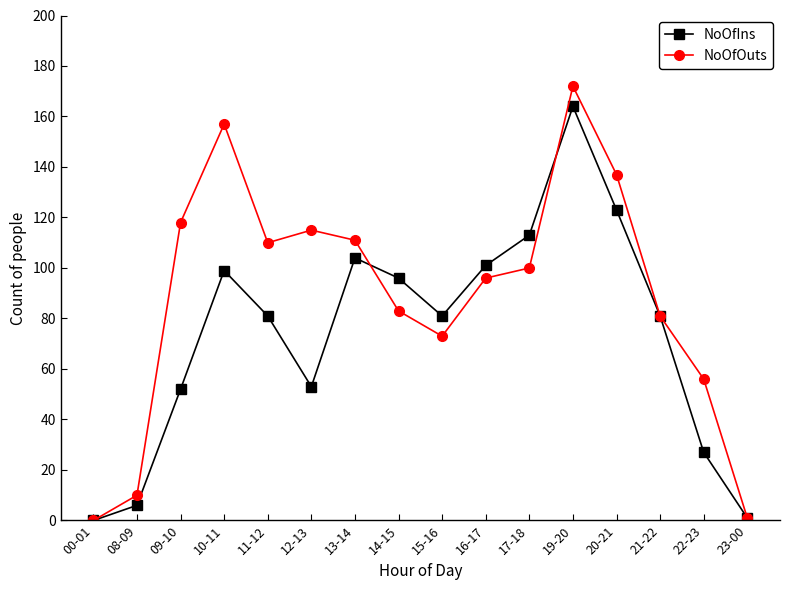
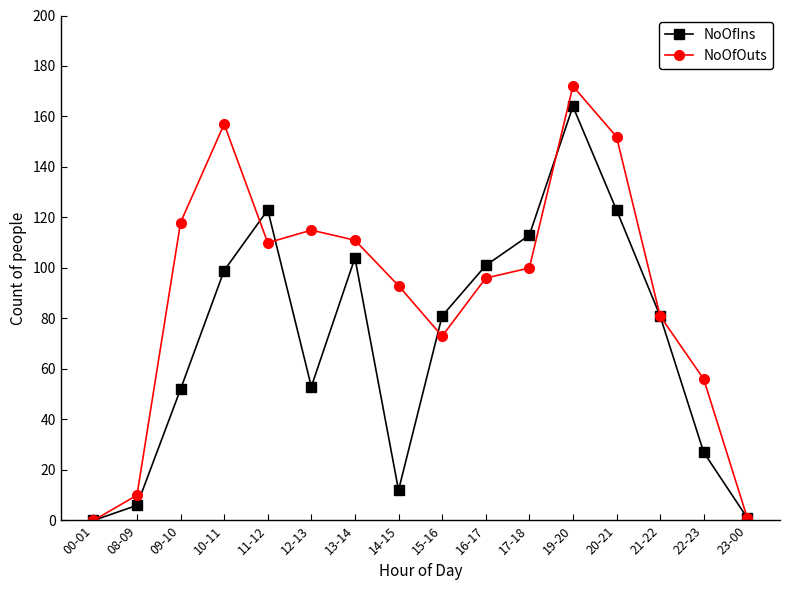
  {
    "NoOfIns": {
      "08-09": 6,
      "09-10": 52,
      "10-11": 99,
-     "11-12": 81,
+     "11-12": 123,
      "12-13": 53,
      "13-14": 104,
-     "14-15": 96,
+     "14-15": 12,
      "15-16": 81,
      "16-17": 101,
      "17-18": 113,
      "19-20": 164,
      "20-21": 123,
      "22-23": 27
    },
    "NoOfOuts": {
      "08-09": 10,
      "09-10": 118,
      "10-11": 157,
      "11-12": 110,
      "12-13": 115,
      "13-14": 111,
-     "14-15": 83,
+     "14-15": 93,
      "15-16": 73,
      "16-17": 96,
      "17-18": 100,
      "19-20": 172,
-     "20-21": 137,
+     "20-21": 152,
      "22-23": 56
    }
  }
